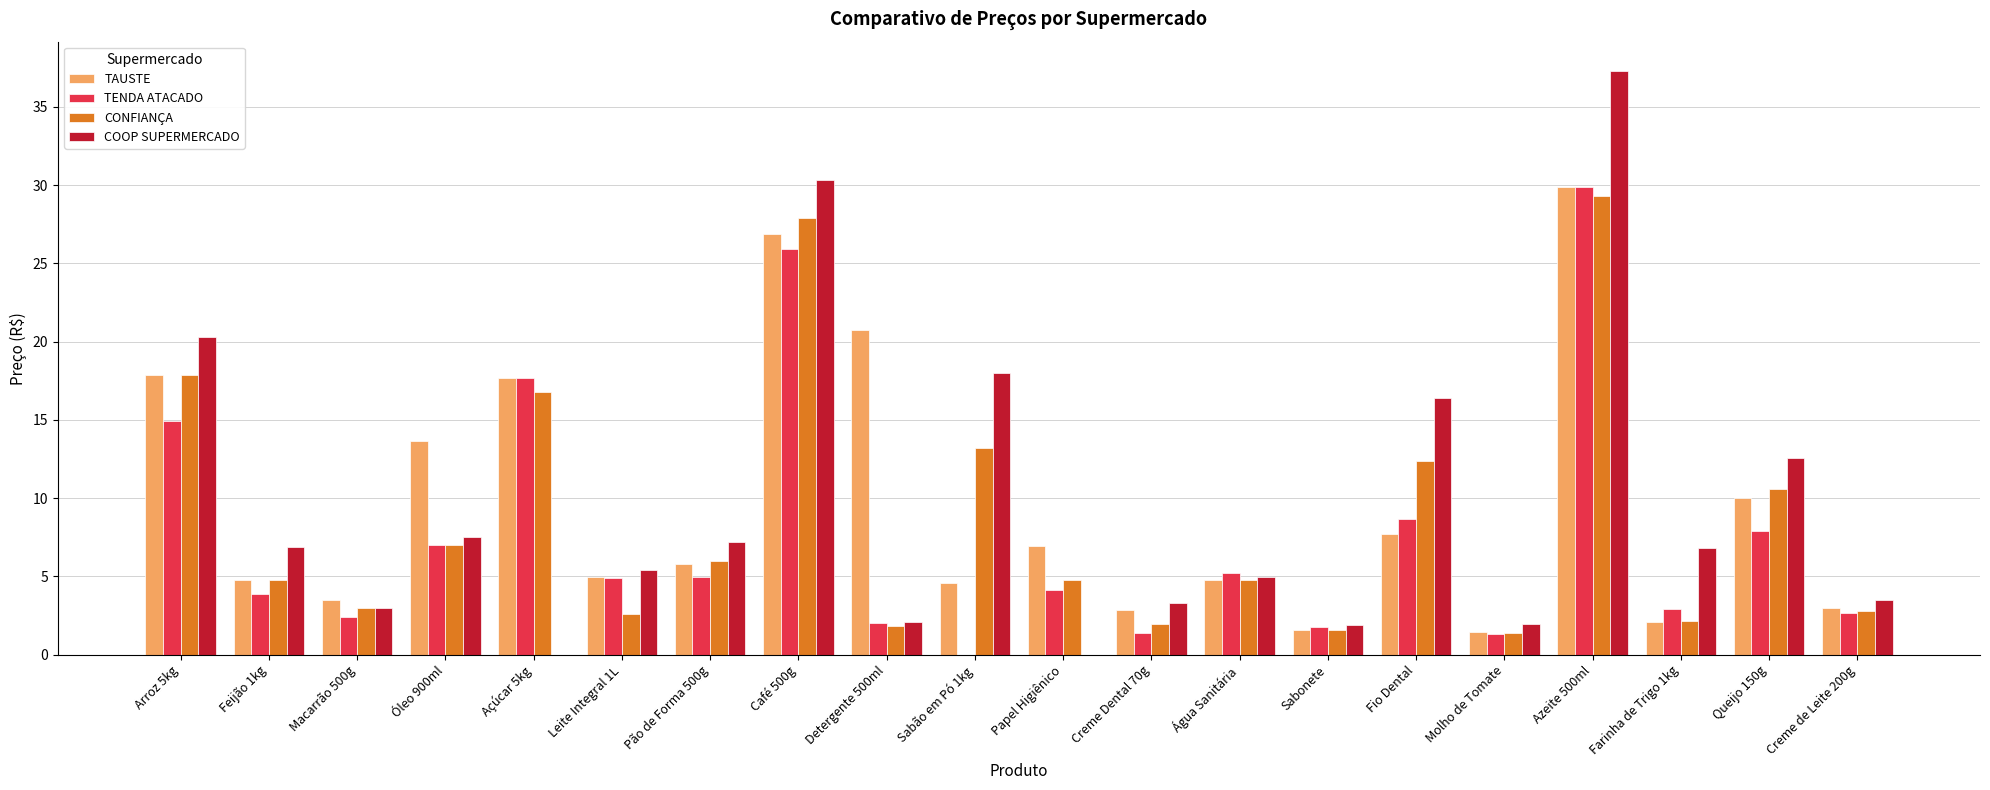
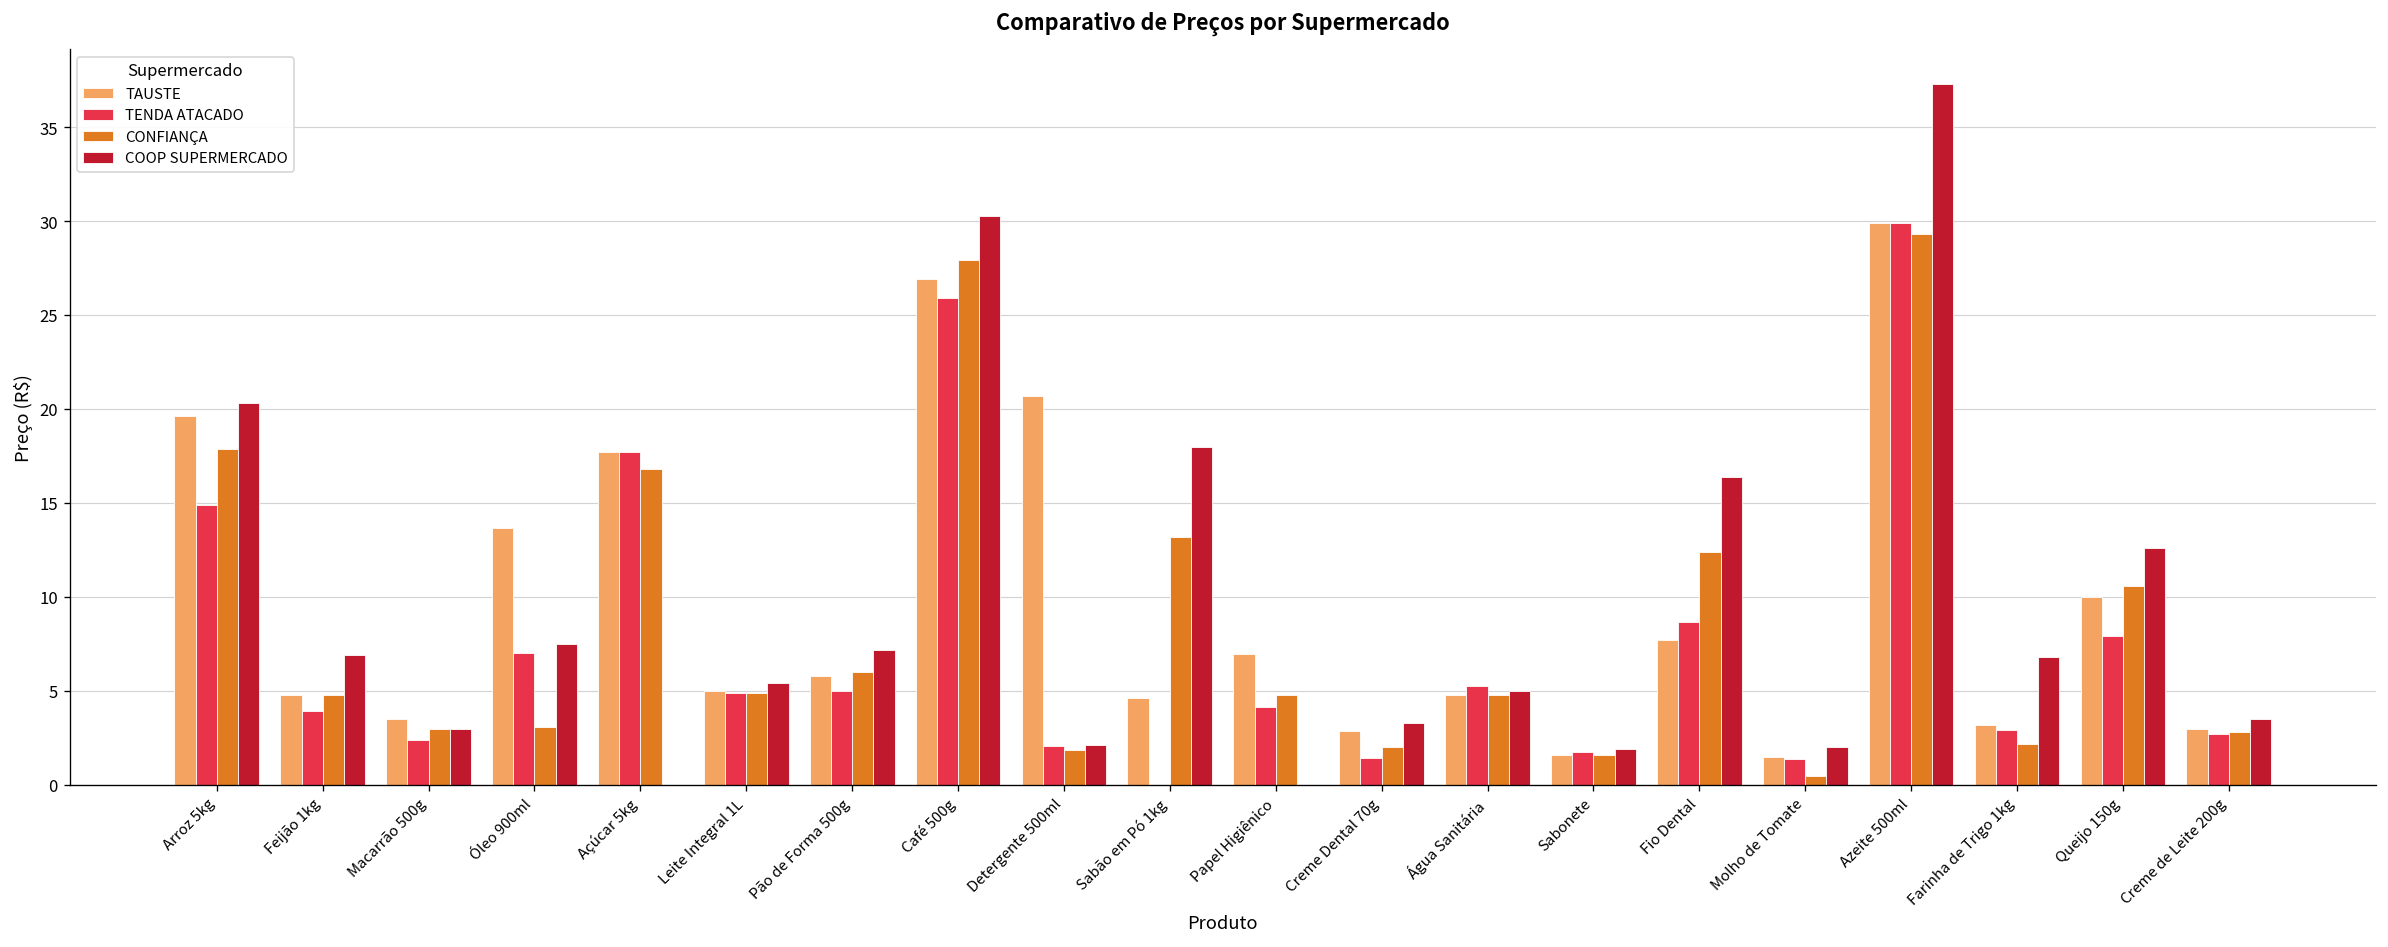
  {
    "TAUSTE": {
-     "Arroz 5kg": 17.9,
+     "Arroz 5kg": 19.6,
      "Feijão 1kg": 4.8,
      "Macarrão 500g": 3.5,
      "Óleo 900ml": 13.7,
      "Açúcar 5kg": 17.7,
      "Leite Integral 1L": 5.0,
      "Pão de Forma 500g": 5.8,
      "Café 500g": 26.9,
      "Detergente 500ml": 20.7,
      "Sabão em Pó 1kg": 4.6,
      "Papel Higiênico": 7.0,
      "Creme Dental 70g": 2.9,
      "Água Sanitária": 4.8,
      "Sabonete": 1.6,
      "Fio Dental": 7.7,
      "Molho de Tomate": 1.5,
      "Azeite 500ml": 29.9,
-     "Farinha de Trigo 1kg": 2.1,
+     "Farinha de Trigo 1kg": 3.2,
      "Queijo 150g": 10.0,
      "Creme de Leite 200g": 3.0
    },
    "CONFIANÇA": {
      "Arroz 5kg": 17.9,
      "Feijão 1kg": 4.8,
      "Macarrão 500g": 3.0,
-     "Óleo 900ml": 7.0,
+     "Óleo 900ml": 3.1,
      "Açúcar 5kg": 16.8,
-     "Leite Integral 1L": 2.6,
+     "Leite Integral 1L": 4.9,
      "Pão de Forma 500g": 6.0,
      "Café 500g": 27.9,
      "Detergente 500ml": 1.9,
      "Sabão em Pó 1kg": 13.2,
      "Papel Higiênico": 4.8,
      "Creme Dental 70g": 2.0,
      "Água Sanitária": 4.8,
      "Sabonete": 1.6,
      "Fio Dental": 12.4,
-     "Molho de Tomate": 1.4,
+     "Molho de Tomate": 0.5,
      "Azeite 500ml": 29.3,
      "Farinha de Trigo 1kg": 2.1,
      "Queijo 150g": 10.6,
      "Creme de Leite 200g": 2.8
    }
  }
